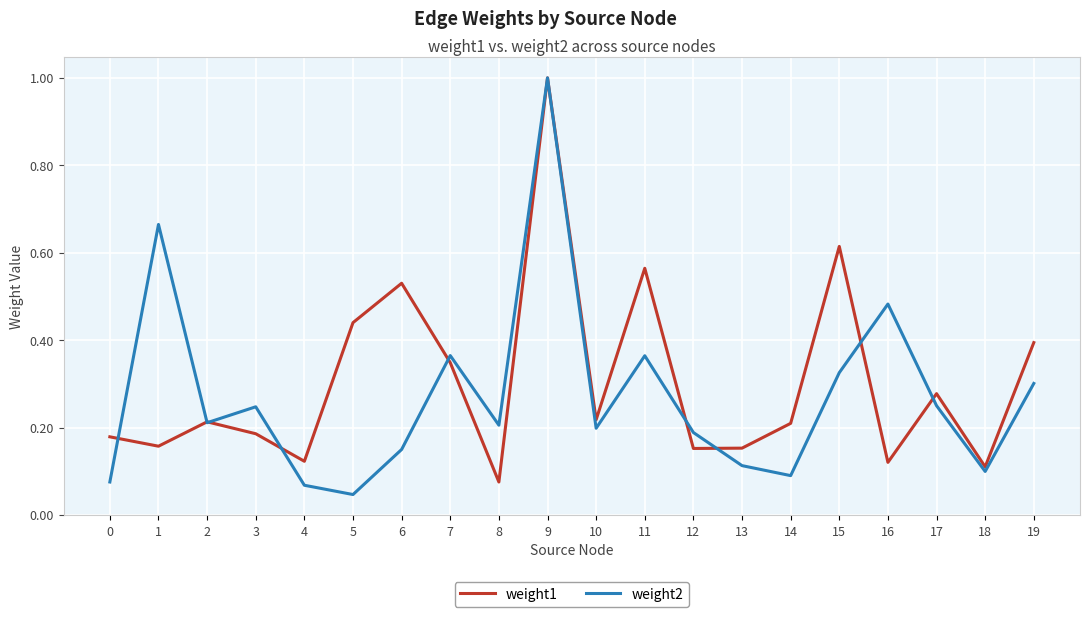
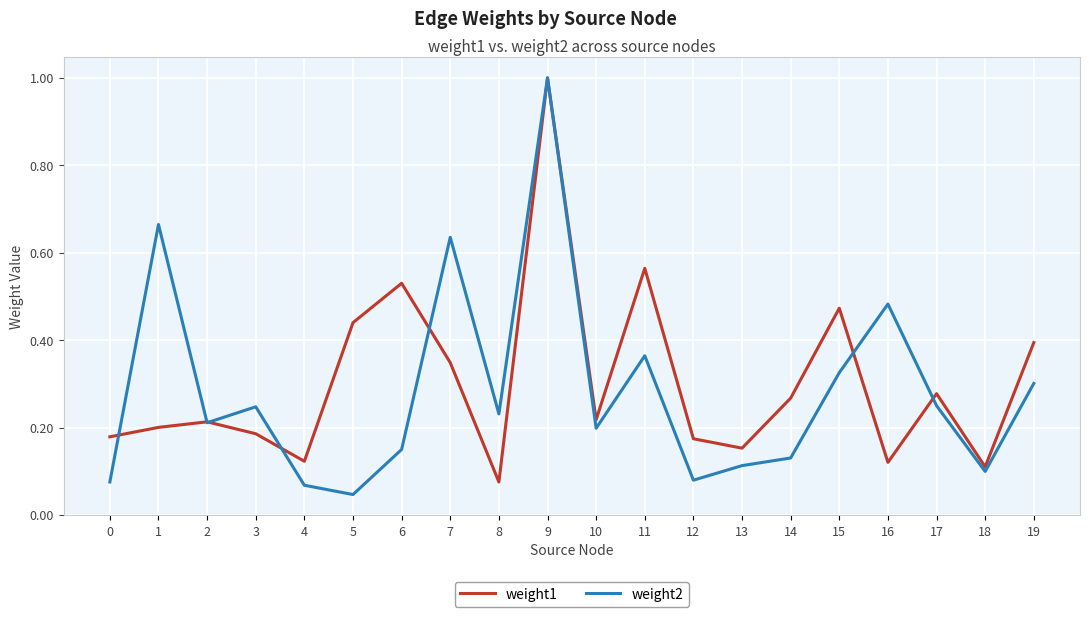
  {
    "weight1": {
      "0": 0.18,
-     "1": 0.16,
+     "1": 0.20,
      "3": 0.19,
      "4": 0.12,
      "5": 0.44,
      "6": 0.53,
      "7": 0.35,
      "8": 0.08,
      "10": 0.22,
      "11": 0.56,
-     "12": 0.15,
+     "12": 0.17,
      "13": 0.15,
-     "14": 0.21,
-     "15": 0.61,
+     "14": 0.27,
+     "15": 0.47,
      "16": 0.12,
      "17": 0.28,
      "18": 0.11,
      "19": 0.39
    },
    "weight2": {
      "0": 0.08,
      "1": 0.66,
      "3": 0.25,
      "4": 0.07,
      "5": 0.05,
      "6": 0.15,
-     "7": 0.36,
-     "8": 0.21,
+     "7": 0.64,
+     "8": 0.23,
      "10": 0.20,
      "11": 0.36,
-     "12": 0.19,
+     "12": 0.08,
      "13": 0.11,
-     "14": 0.09,
+     "14": 0.13,
      "15": 0.33,
      "16": 0.48,
      "17": 0.25,
      "18": 0.10,
      "19": 0.30
    }
  }
